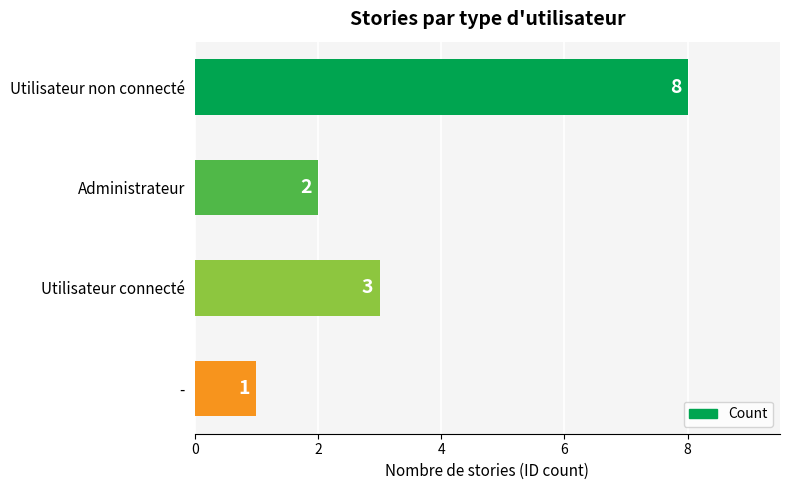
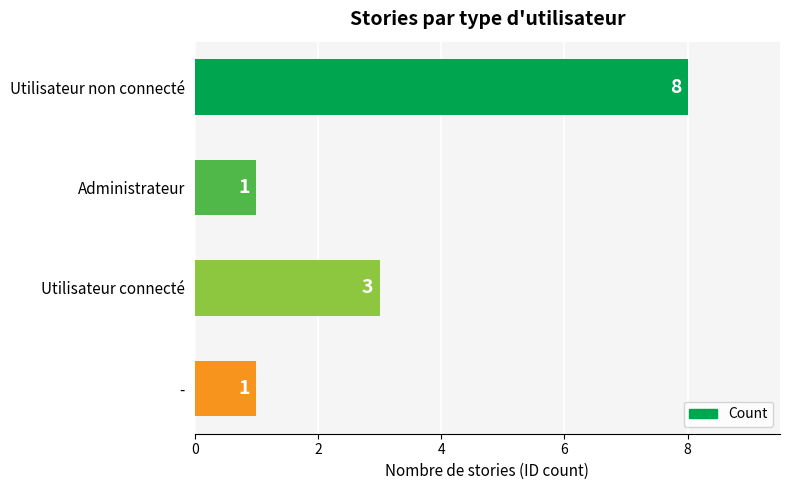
  {
    "Utilisateur non connecté": 8,
-   "Administrateur": 2,
+   "Administrateur": 1,
    "Utilisateur connecté": 3,
    "-": 1
  }
